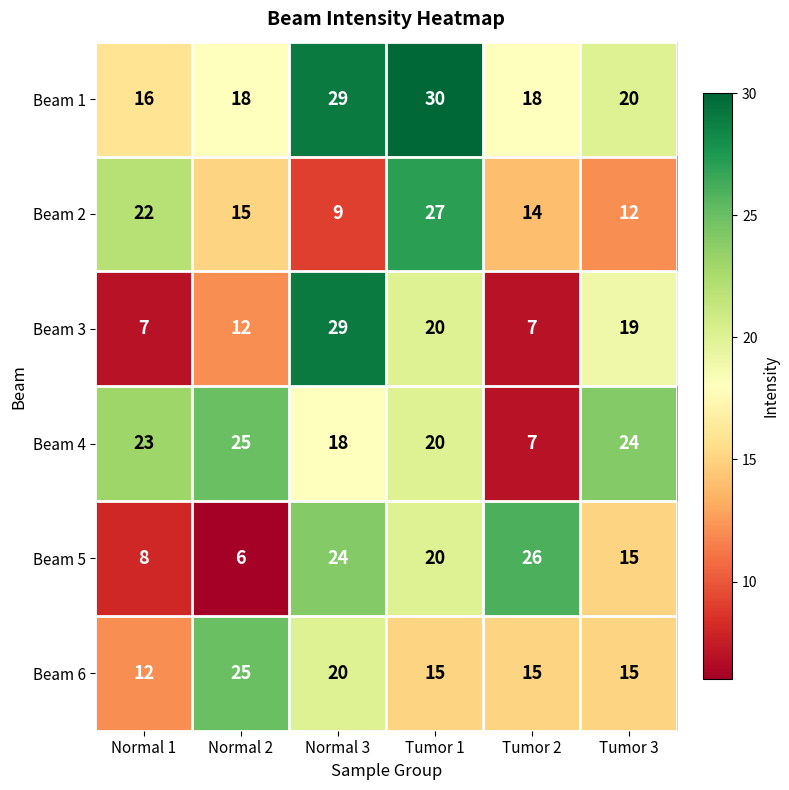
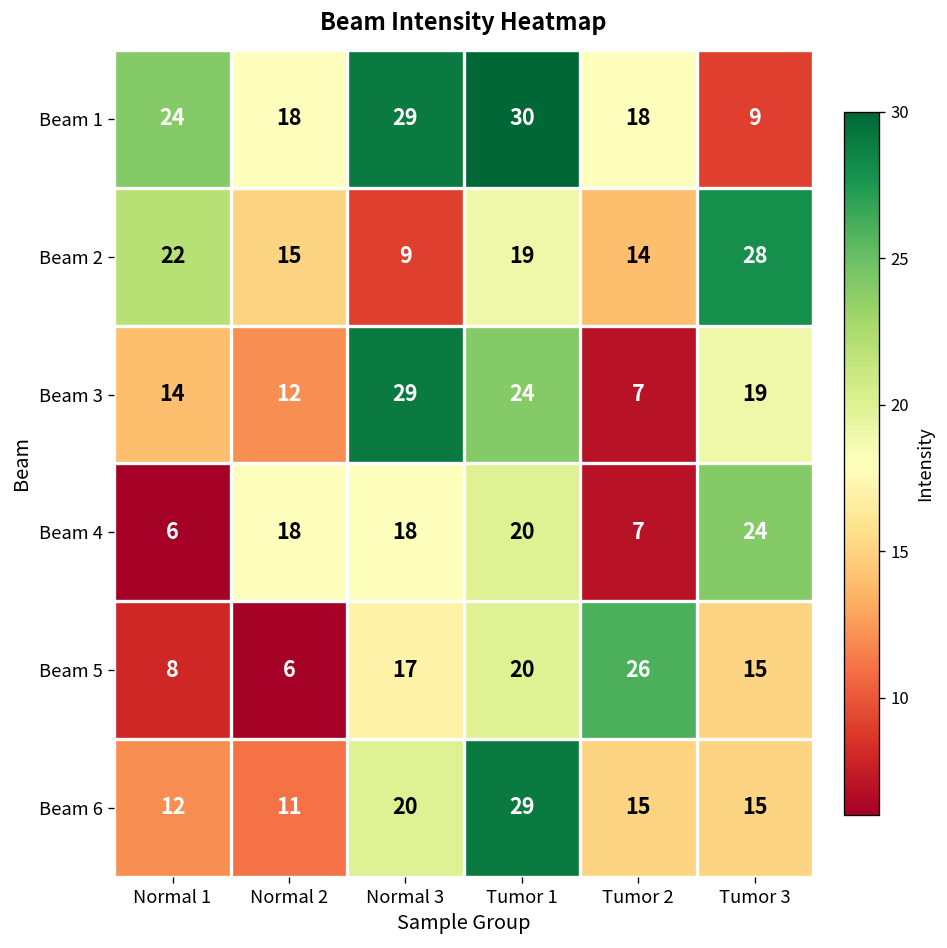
  {
    "Beam 1": {
-     "Normal 1": 16,
+     "Normal 1": 24,
      "Normal 2": 18,
      "Normal 3": 29,
      "Tumor 1": 30,
      "Tumor 2": 18,
-     "Tumor 3": 20
+     "Tumor 3": 9
    },
    "Beam 2": {
      "Normal 1": 22,
      "Normal 2": 15,
      "Normal 3": 9,
-     "Tumor 1": 27,
+     "Tumor 1": 19,
      "Tumor 2": 14,
-     "Tumor 3": 12
+     "Tumor 3": 28
    },
    "Beam 3": {
-     "Normal 1": 7,
+     "Normal 1": 14,
      "Normal 2": 12,
      "Normal 3": 29,
-     "Tumor 1": 20,
+     "Tumor 1": 24,
      "Tumor 2": 7,
      "Tumor 3": 19
    },
    "Beam 4": {
-     "Normal 1": 23,
-     "Normal 2": 25,
+     "Normal 1": 6,
+     "Normal 2": 18,
      "Normal 3": 18,
      "Tumor 1": 20,
      "Tumor 2": 7,
      "Tumor 3": 24
    },
    "Beam 5": {
      "Normal 1": 8,
      "Normal 2": 6,
-     "Normal 3": 24,
+     "Normal 3": 17,
      "Tumor 1": 20,
      "Tumor 2": 26,
      "Tumor 3": 15
    },
    "Beam 6": {
      "Normal 1": 12,
-     "Normal 2": 25,
+     "Normal 2": 11,
      "Normal 3": 20,
-     "Tumor 1": 15,
+     "Tumor 1": 29,
      "Tumor 2": 15,
      "Tumor 3": 15
    }
  }
